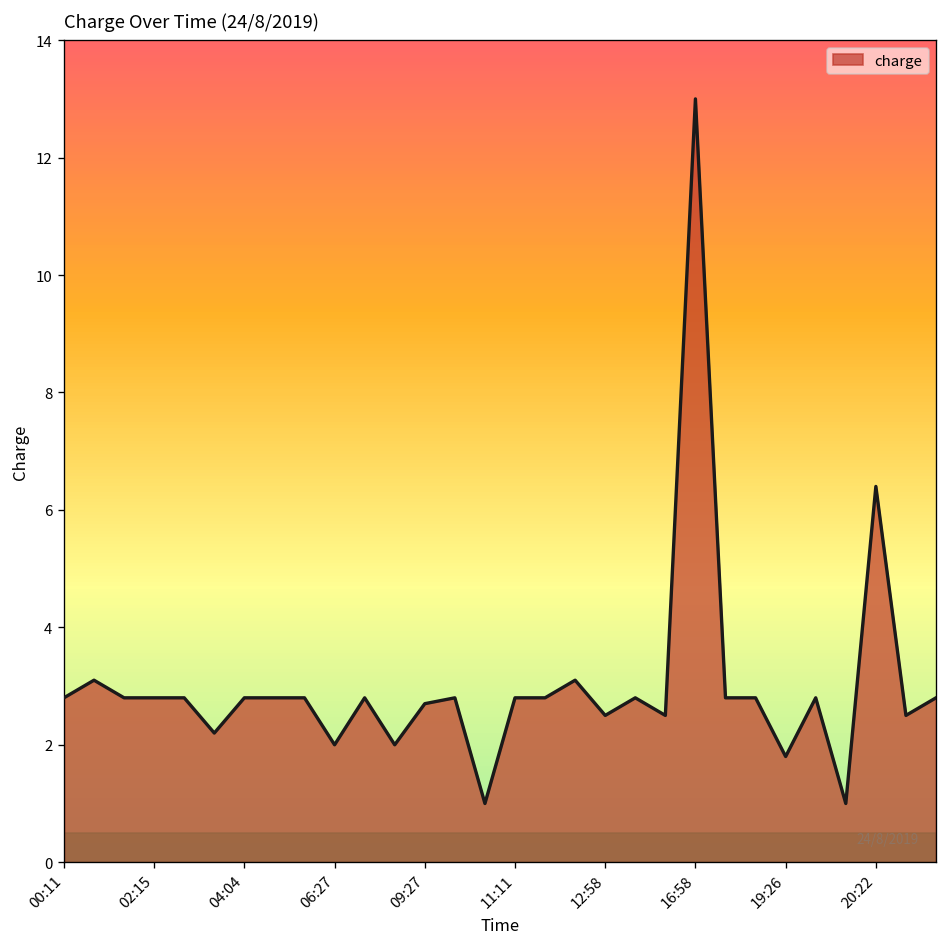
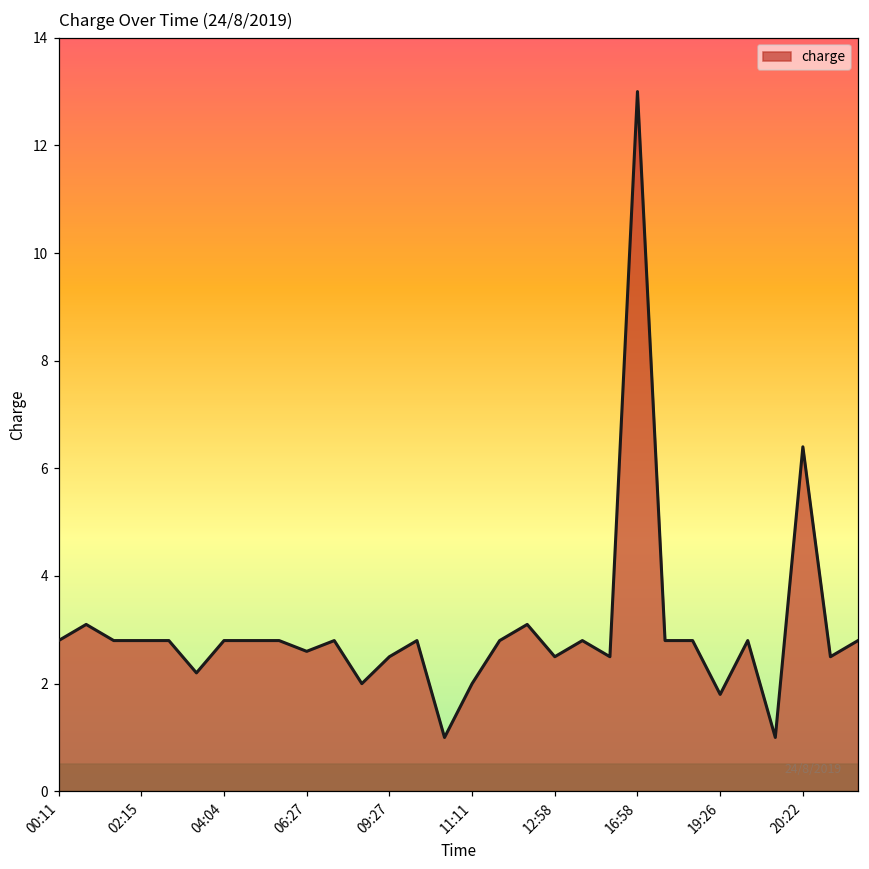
  {
    "00:11": 2.8,
    "02:15": 2.8,
    "04:04": 2.8,
-   "06:27": 2.0,
-   "09:27": 2.7,
-   "11:11": 2.8,
+   "06:27": 2.6,
+   "09:27": 2.5,
+   "11:11": 2.0,
    "12:58": 2.5,
    "16:58": 13.0,
    "19:26": 1.8,
    "20:22": 6.4
  }
